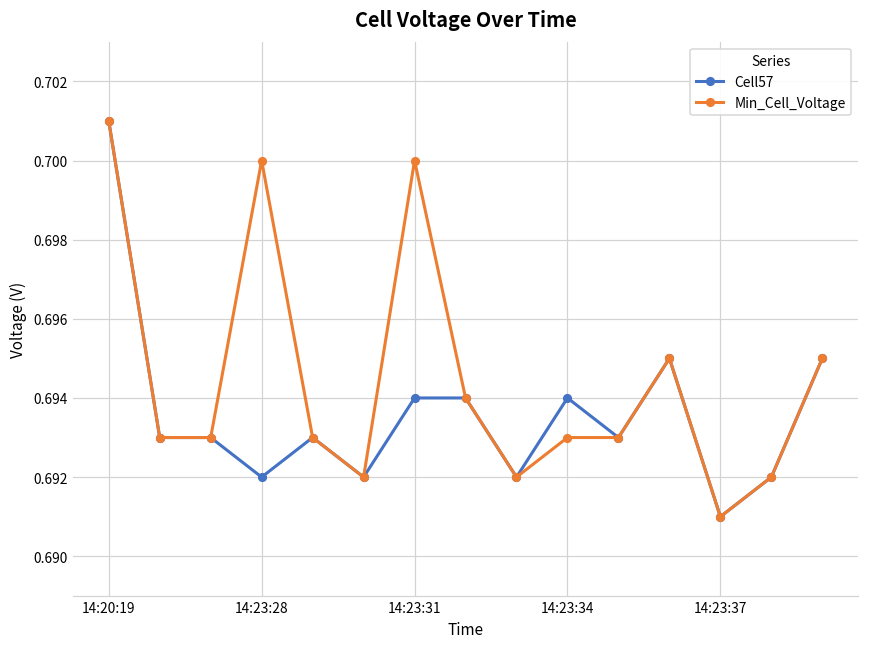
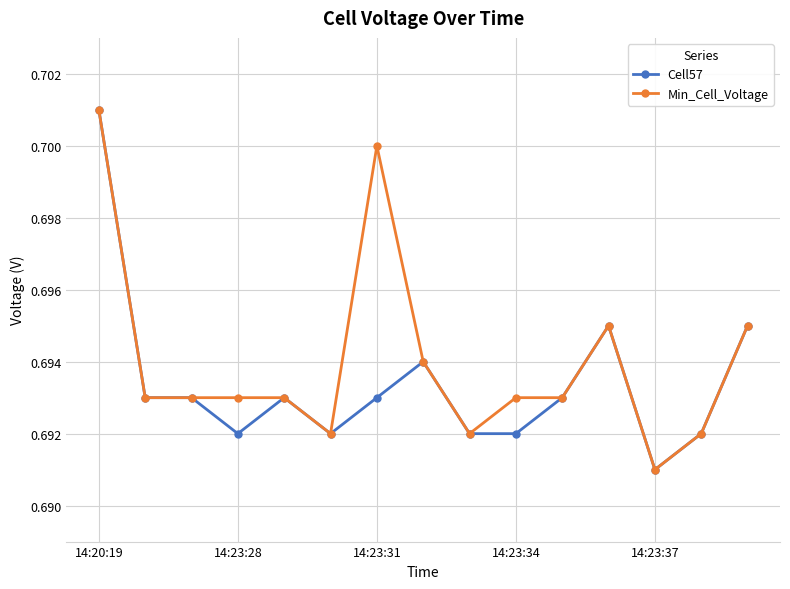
  {
    "Cell57": {
      "14:23:28": 0.692,
-     "14:23:31": 0.694,
-     "14:23:34": 0.694
+     "14:23:31": 0.693,
+     "14:23:34": 0.692
    },
    "Min_Cell_Voltage": {
-     "14:23:28": 0.700,
+     "14:23:28": 0.693,
      "14:23:31": 0.700,
      "14:23:34": 0.693
    }
  }
